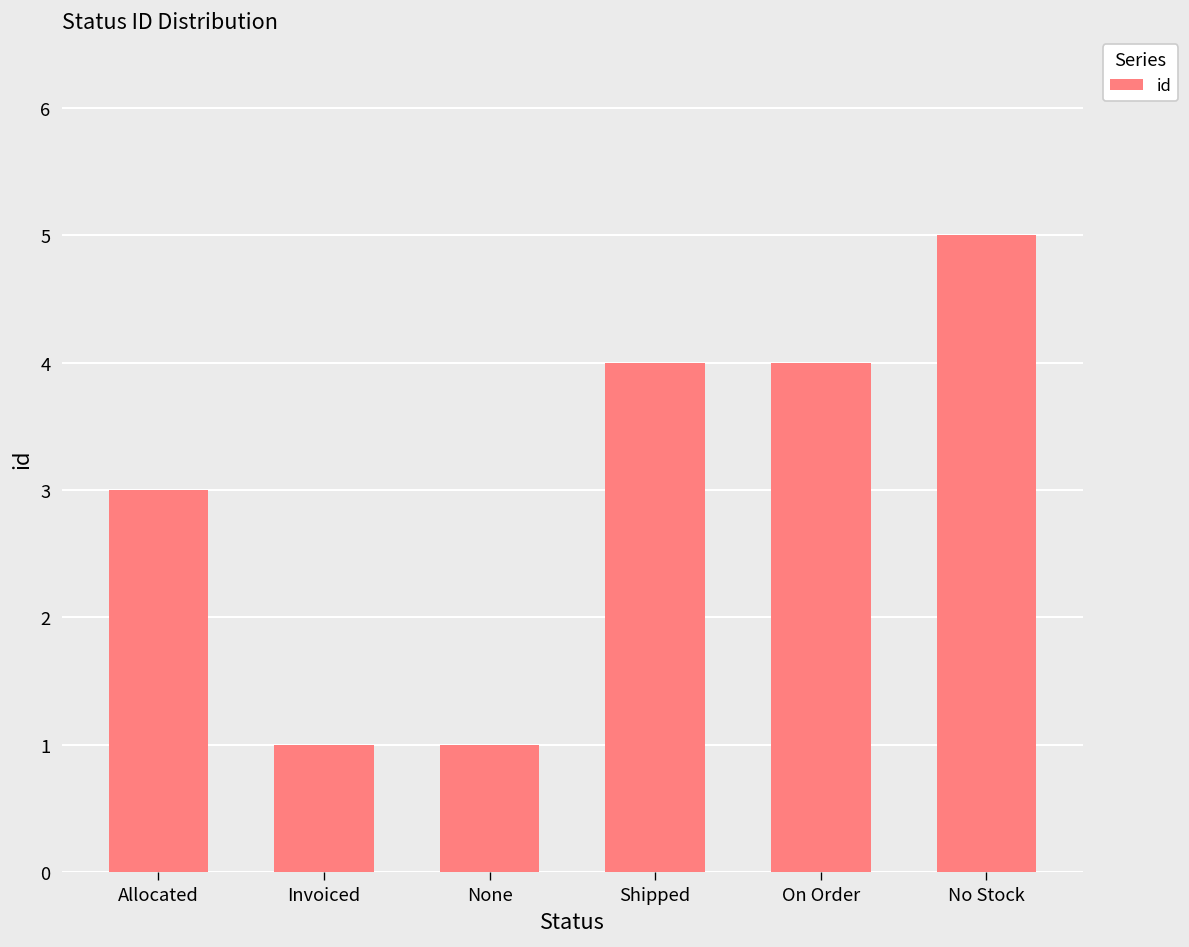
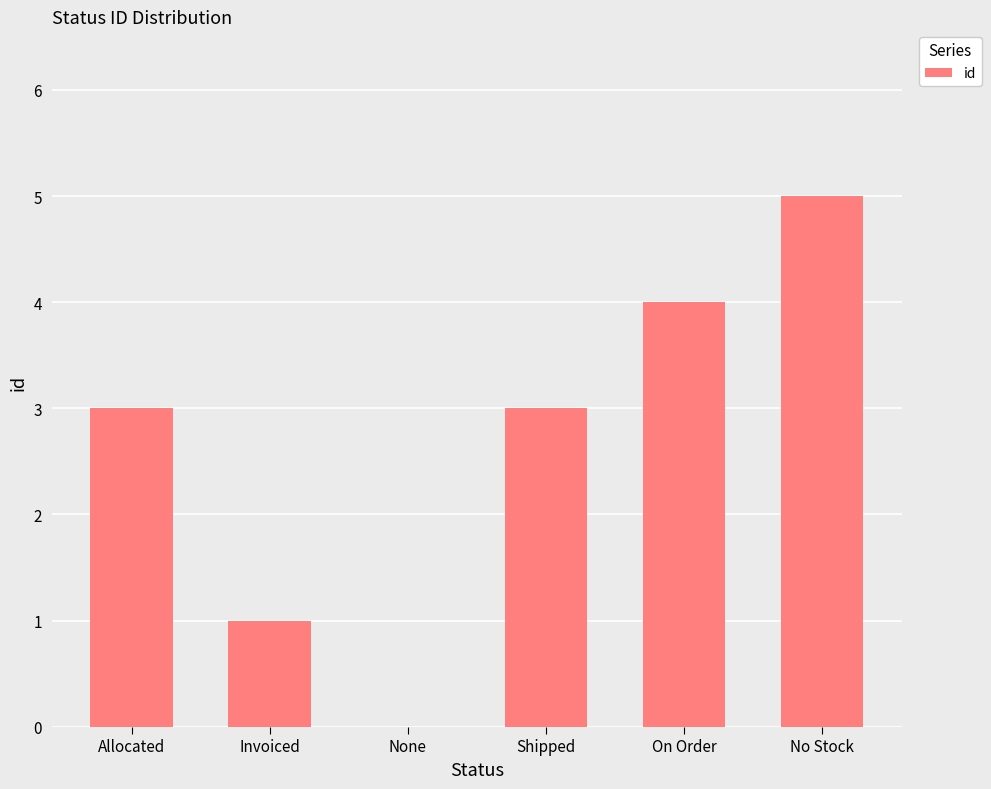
  {
    "Allocated": 3,
    "Invoiced": 1,
-   "None": 1,
-   "Shipped": 4,
+   "None": 0,
+   "Shipped": 3,
    "On Order": 4,
    "No Stock": 5
  }
